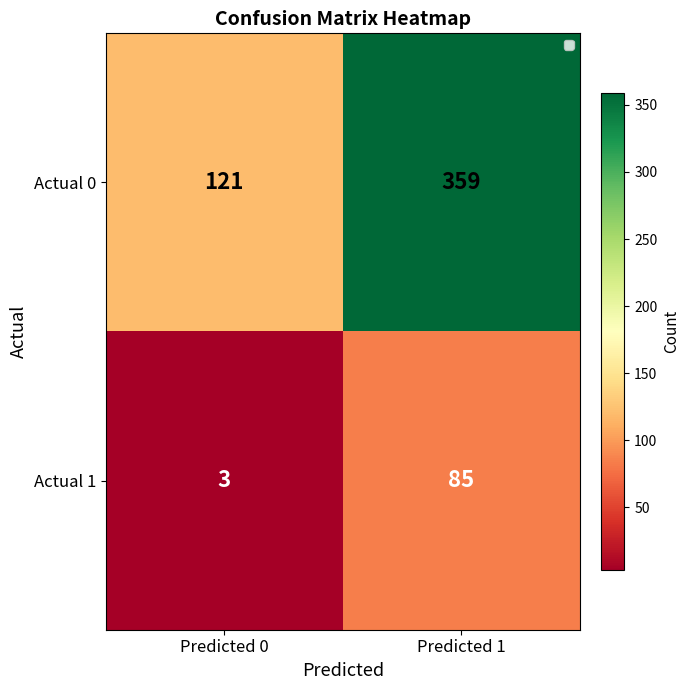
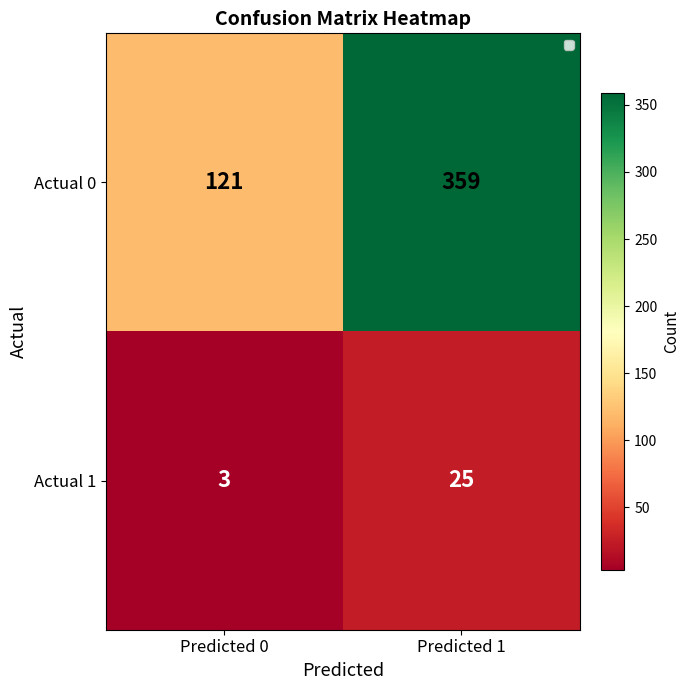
  {
    "Actual 0": {
      "Predicted 0": 121,
      "Predicted 1": 359
    },
    "Actual 1": {
      "Predicted 0": 3,
-     "Predicted 1": 85
+     "Predicted 1": 25
    }
  }
